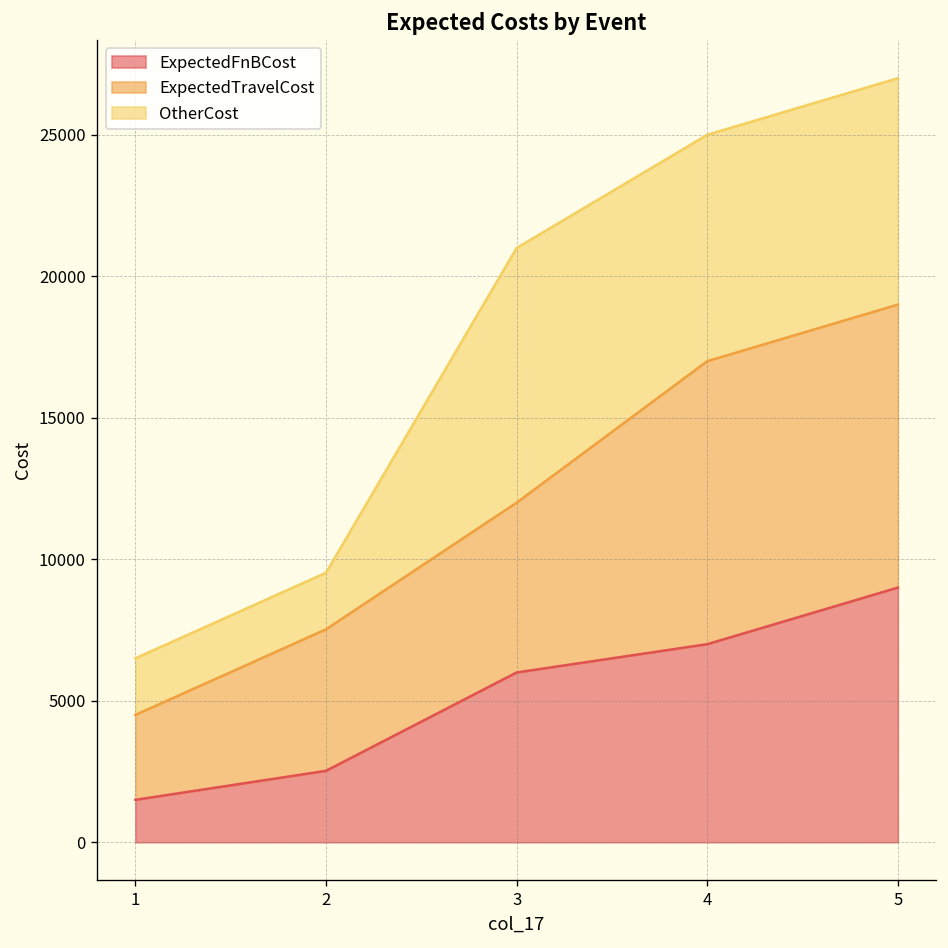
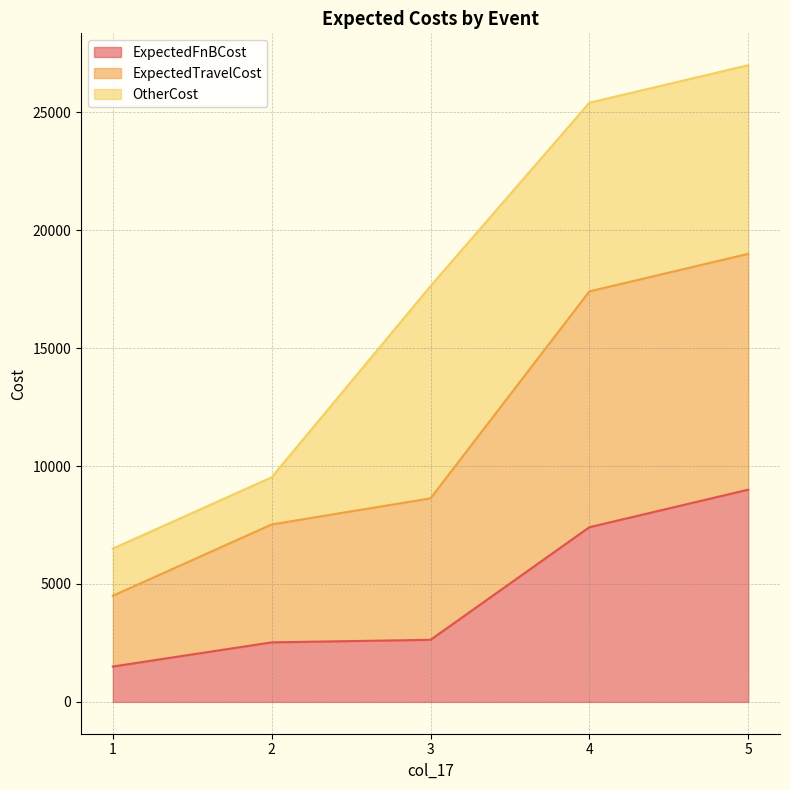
  {
    "ExpectedFnBCost": {
      "1": 1500,
      "2": 2500,
-     "3": 6000,
-     "4": 7000,
+     "3": 2600,
+     "4": 7400,
      "5": 9000
    }
  }
